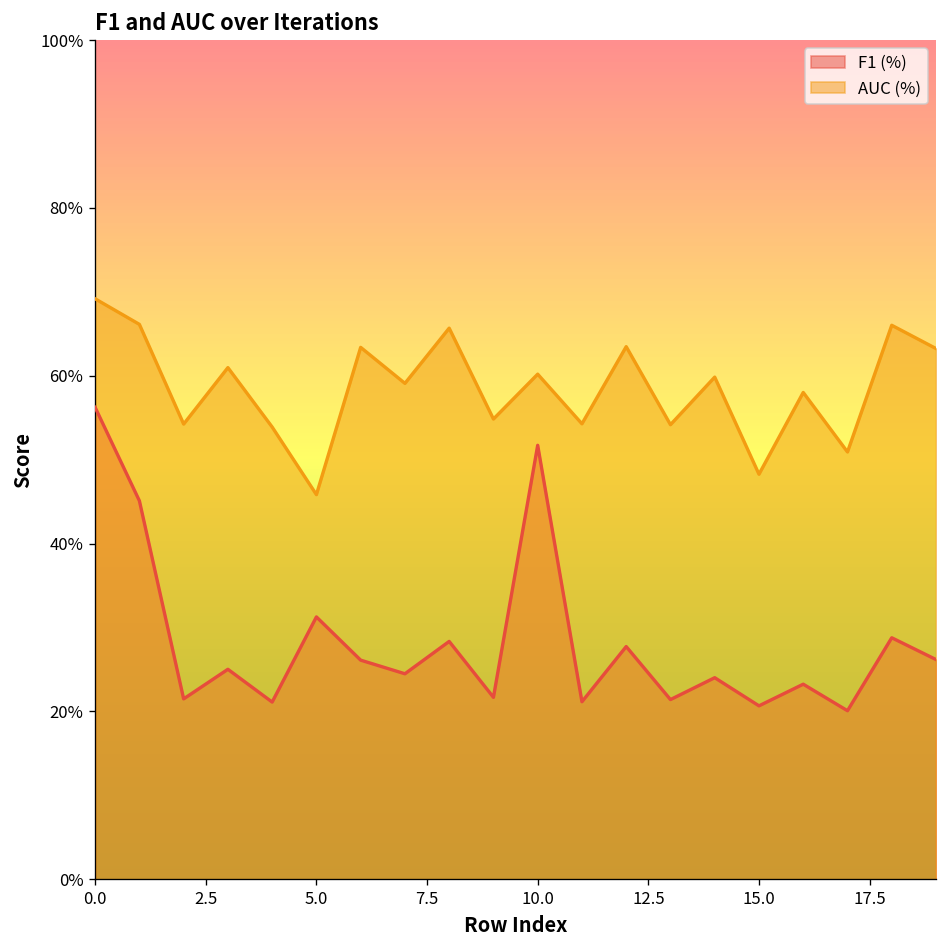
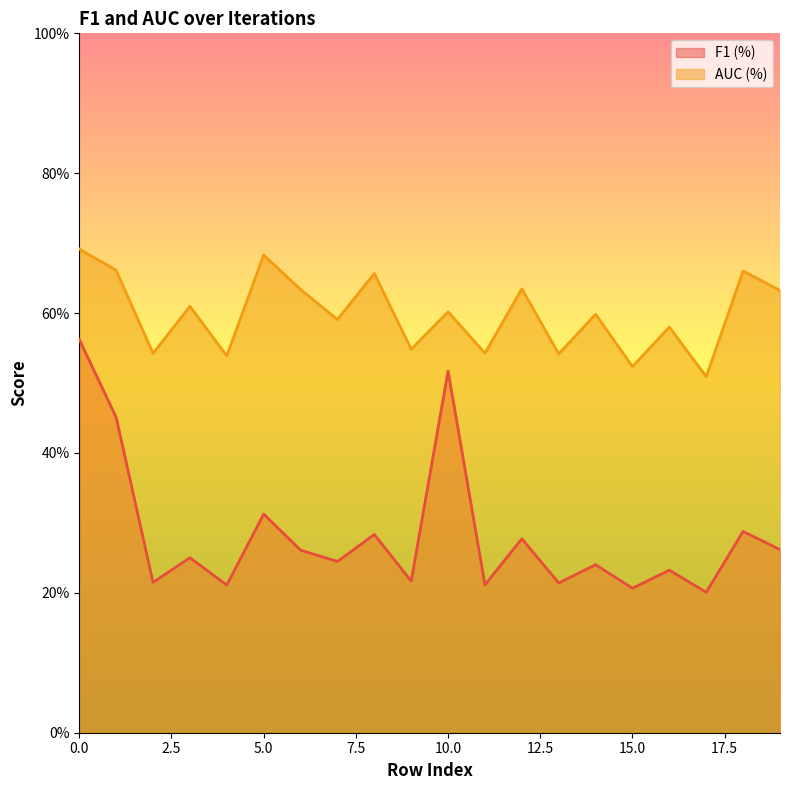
  {
    "F1 (%)": {
      "0.0": "56%",
      "5.0": "31%",
      "10.0": "52%",
      "15.0": "21%"
    },
    "AUC (%)": {
      "0.0": "69%",
-     "5.0": "46%",
+     "5.0": "68%",
      "10.0": "60%",
-     "15.0": "48%"
+     "15.0": "52%"
    }
  }
